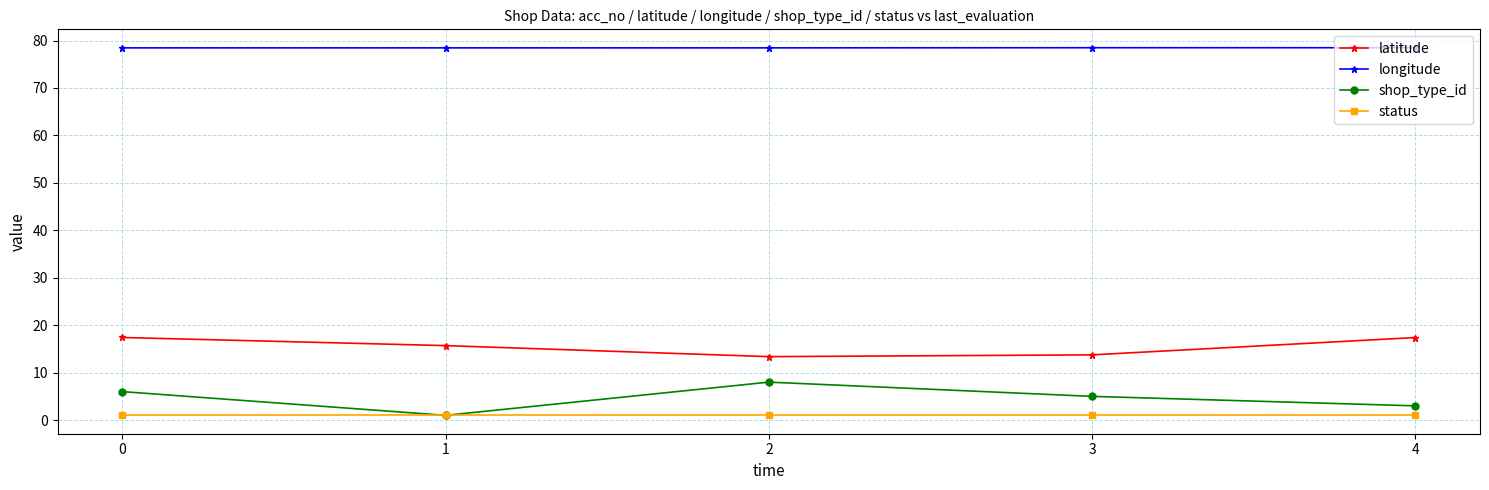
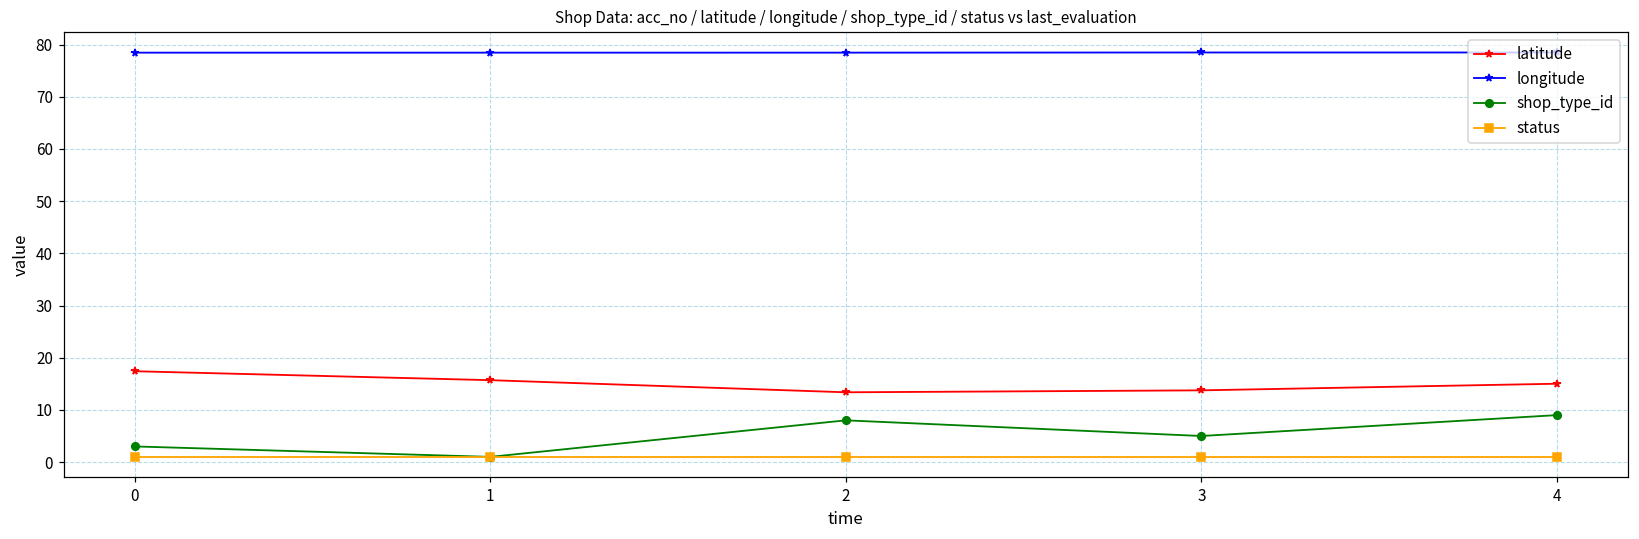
  {
    "latitude": {
      "0": 17,
      "1": 16,
      "2": 13,
      "3": 14,
-     "4": 17
+     "4": 15
    },
    "longitude": {
      "0": 78,
      "1": 78,
      "2": 78,
      "3": 78
    },
    "shop_type_id": {
-     "0": 6,
+     "0": 3,
      "2": 8,
      "3": 5,
-     "4": 3
+     "4": 9
    },
    "status": {
      "0": 1,
      "2": 1,
      "3": 1,
      "4": 1
    }
  }
